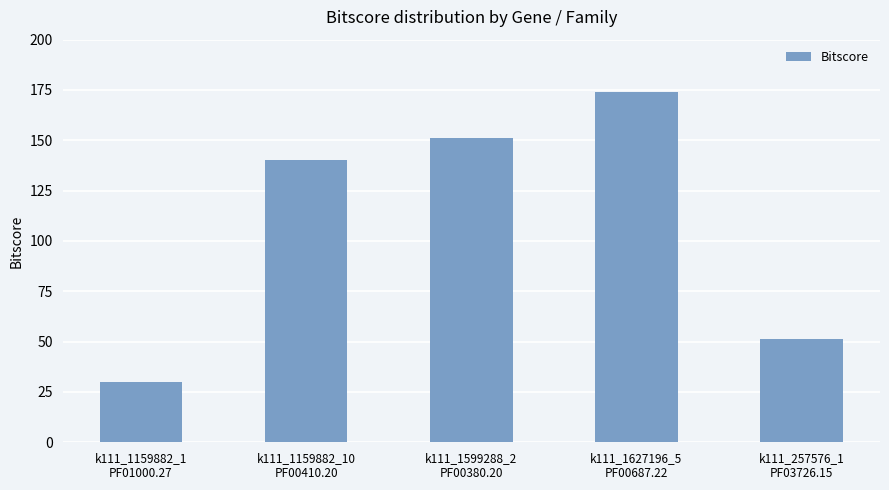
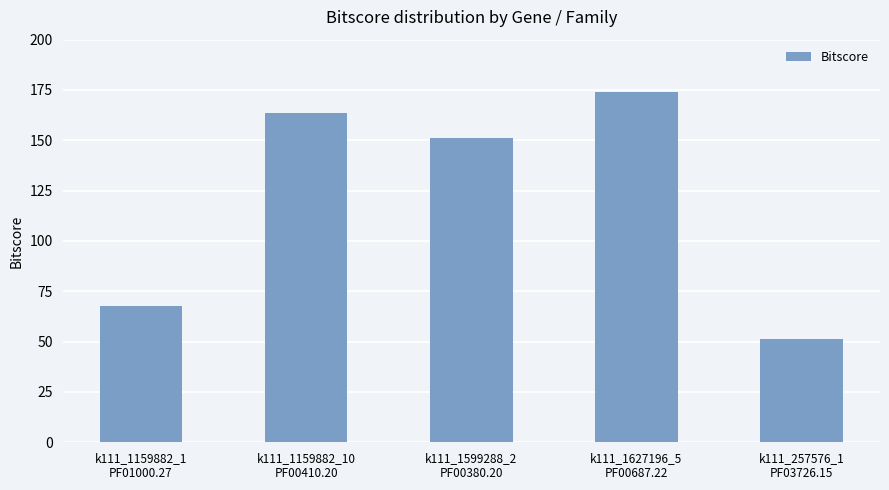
  {
-   "k111_1159882_1 PF01000.27": 30,
-   "k111_1159882_10 PF00410.20": 140,
+   "k111_1159882_1 PF01000.27": 68,
+   "k111_1159882_10 PF00410.20": 164,
    "k111_1599288_2 PF00380.20": 151,
    "k111_1627196_5 PF00687.22": 174,
    "k111_257576_1 PF03726.15": 51
  }
